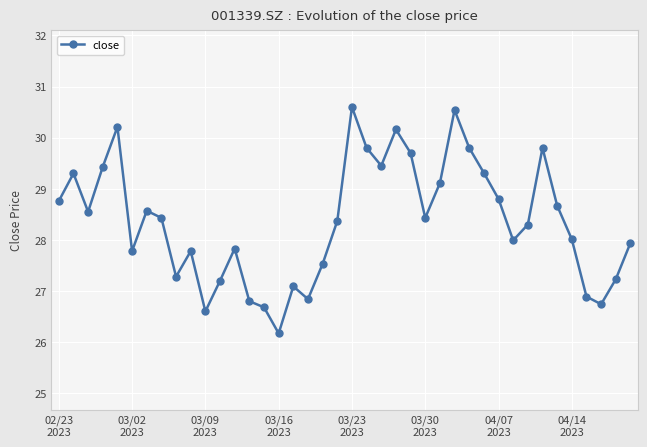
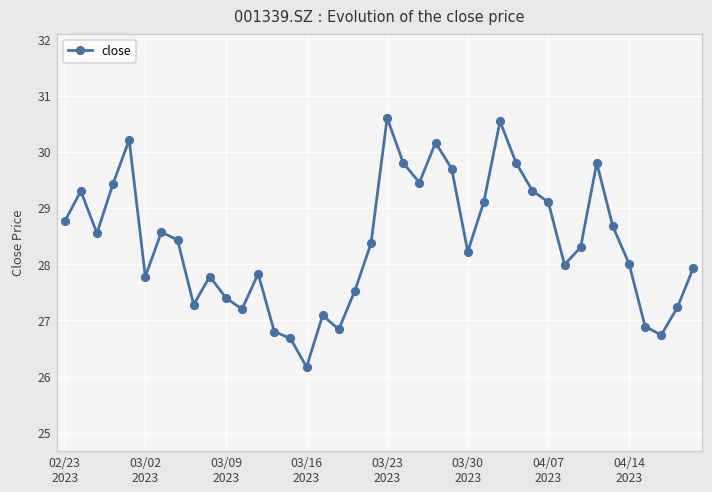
  {
    "02/23 2023": 28.8,
    "03/02 2023": 27.8,
-   "03/09 2023": 26.6,
+   "03/09 2023": 27.4,
    "03/16 2023": 26.2,
    "03/23 2023": 30.6,
-   "03/30 2023": 28.4,
-   "04/07 2023": 28.8,
+   "03/30 2023": 28.2,
+   "04/07 2023": 29.1,
    "04/14 2023": 28.0
  }
